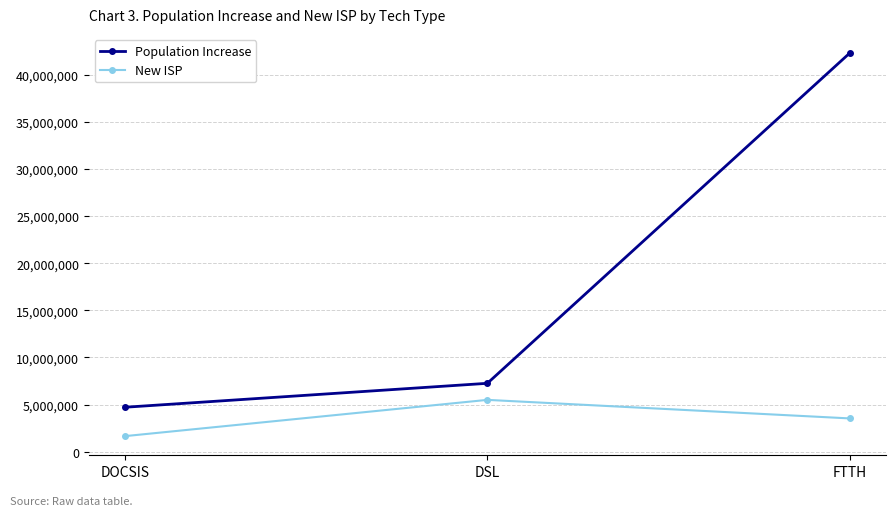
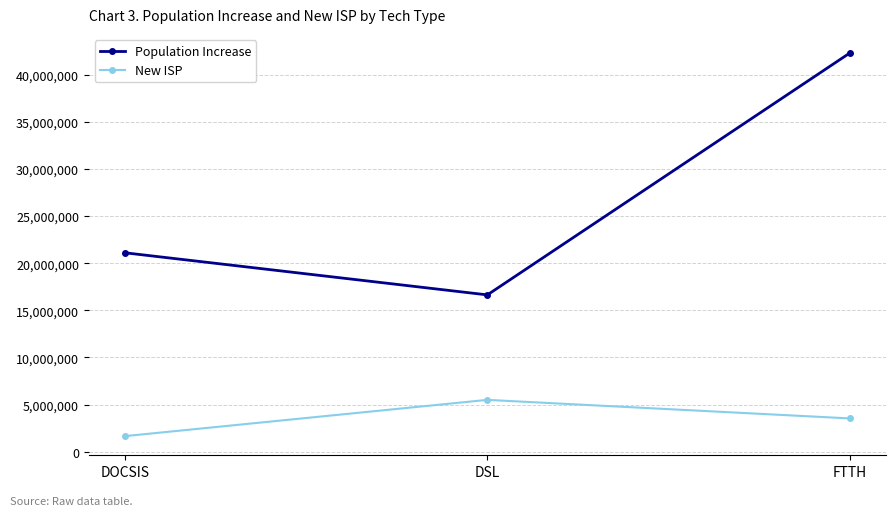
  {
    "Population Increase": {
-     "DOCSIS": "5,000,000",
-     "DSL": "7,000,000",
+     "DOCSIS": "21,000,000",
+     "DSL": "17,000,000",
      "FTTH": "42,000,000"
    },
    "New ISP": {
      "DOCSIS": "2,000,000",
      "DSL": "6,000,000",
      "FTTH": "4,000,000"
    }
  }
